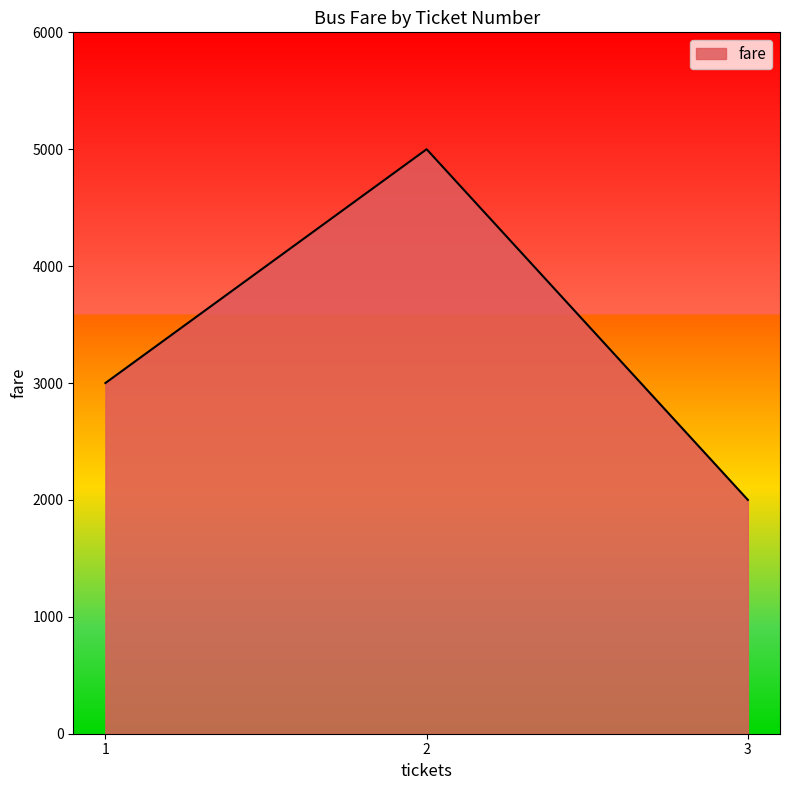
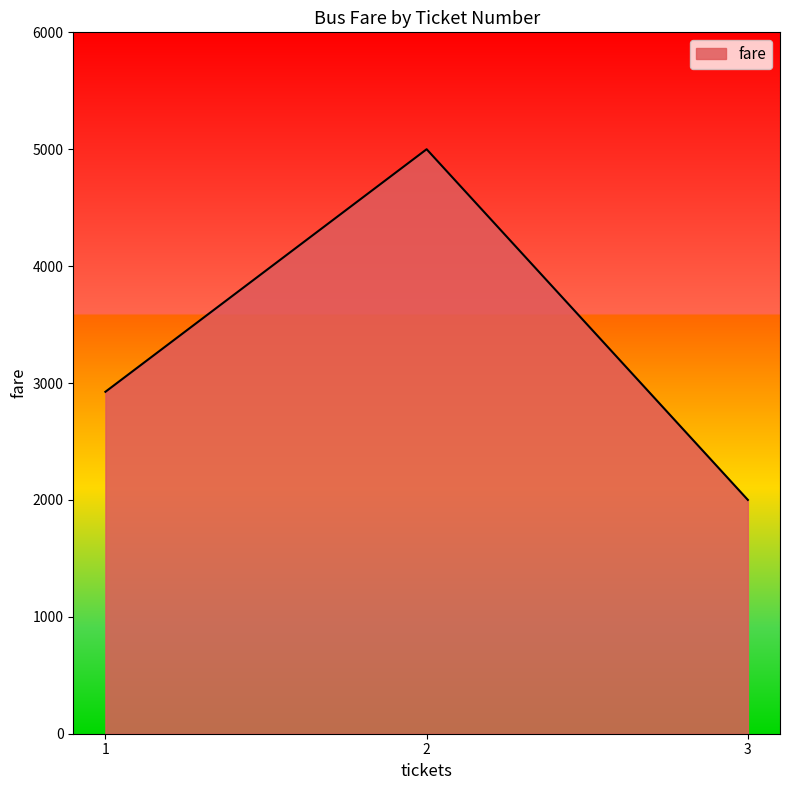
  {
-   "1": 3000,
+   "1": 2930,
    "2": 5000,
    "3": 2000
  }
